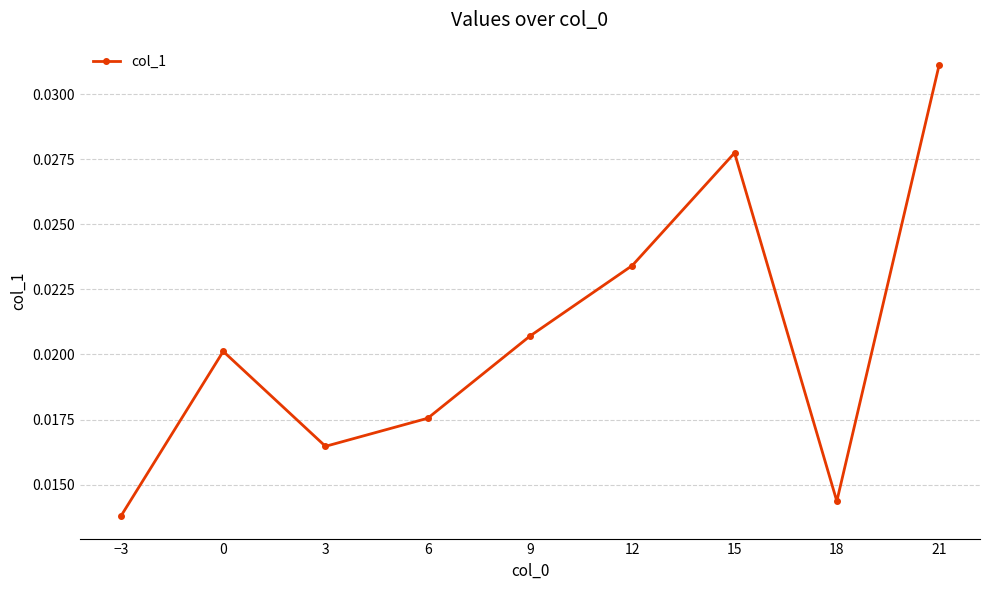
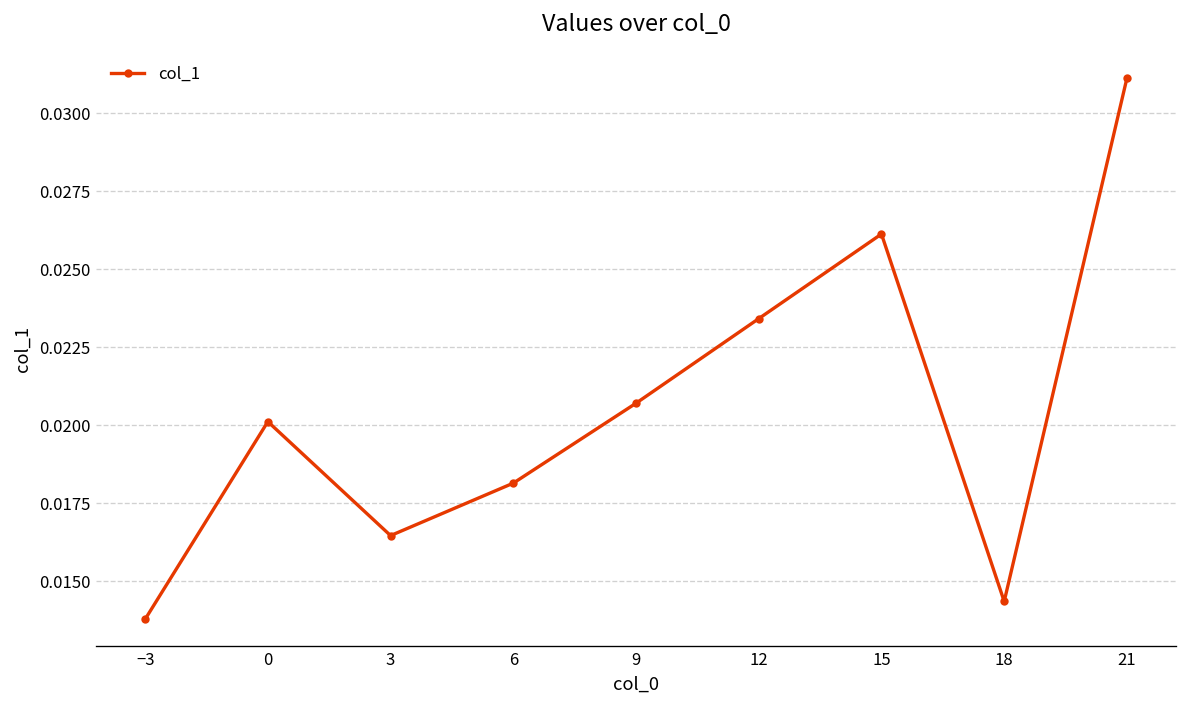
  {
    "−3": 0.0138,
    "0": 0.0201,
    "3": 0.0165,
-   "6": 0.0176,
+   "6": 0.0182,
    "9": 0.0207,
    "12": 0.0234,
-   "15": 0.0278,
+   "15": 0.0261,
    "18": 0.0144,
    "21": 0.0311
  }
